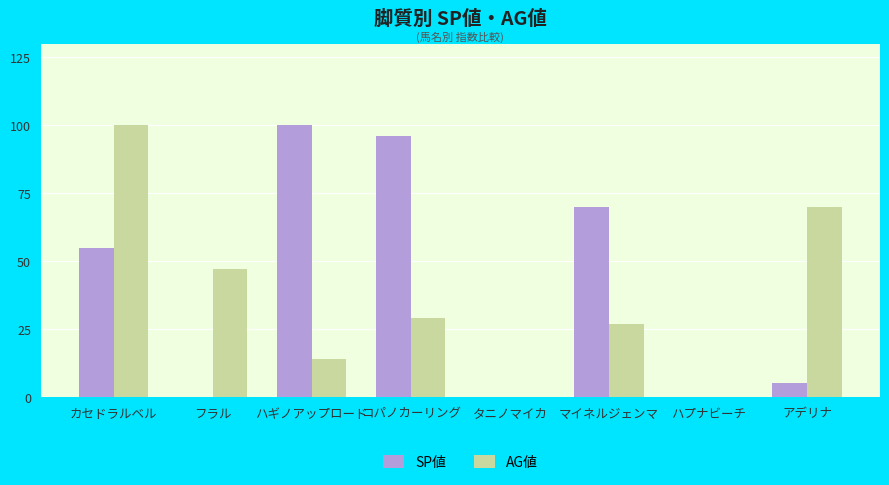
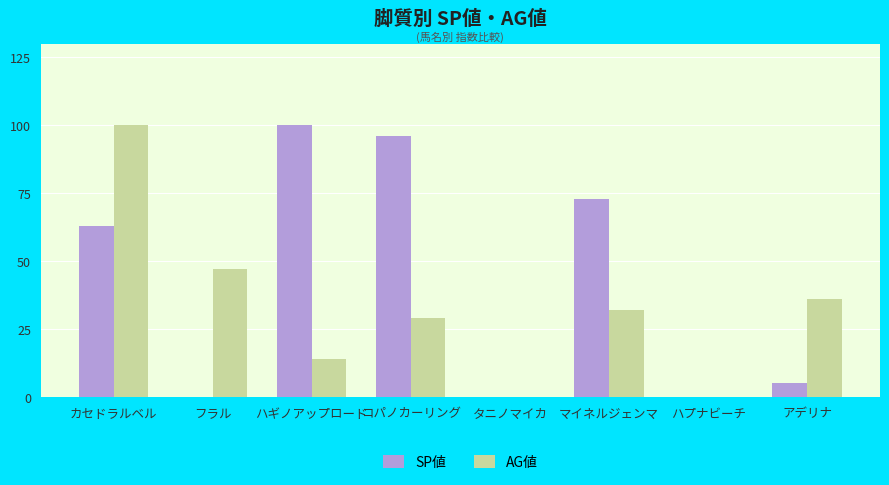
  {
    "SP値": {
-     "カセドラルベル": 55,
+     "カセドラルベル": 63,
      "フラル": 0,
      "ハギノアップロード": 100,
      "コパノカーリング": 96,
      "タニノマイカ": 0,
-     "マイネルジェンマ": 70,
+     "マイネルジェンマ": 73,
      "ハプナビーチ": 0,
      "アデリナ": 5
    },
    "AG値": {
      "カセドラルベル": 100,
      "フラル": 47,
      "ハギノアップロード": 14,
      "コパノカーリング": 29,
      "タニノマイカ": 0,
-     "マイネルジェンマ": 27,
+     "マイネルジェンマ": 32,
      "ハプナビーチ": 0,
-     "アデリナ": 70
+     "アデリナ": 36
    }
  }
